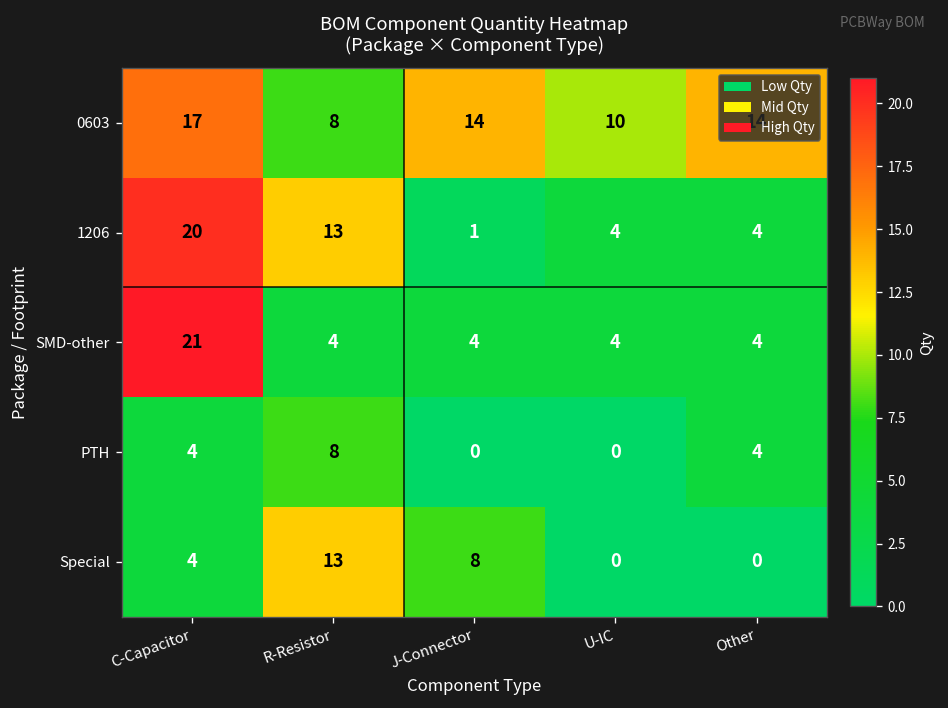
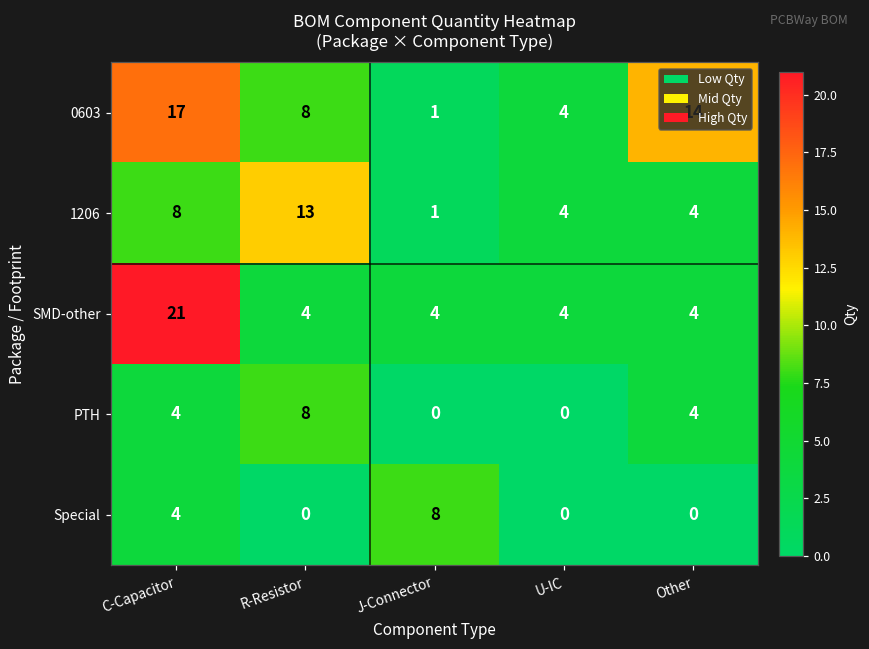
  {
    "0603": {
      "C-Capacitor": 17,
      "R-Resistor": 8,
-     "J-Connector": 14,
-     "U-IC": 10
+     "J-Connector": 1,
+     "U-IC": 4
    },
    "1206": {
-     "C-Capacitor": 20,
+     "C-Capacitor": 8,
      "R-Resistor": 13,
      "J-Connector": 1,
      "U-IC": 4,
      "Other": 4
    },
    "SMD-other": {
      "C-Capacitor": 21,
      "R-Resistor": 4,
      "J-Connector": 4,
      "U-IC": 4,
      "Other": 4
    },
    "PTH": {
      "C-Capacitor": 4,
      "R-Resistor": 8,
      "J-Connector": 0,
      "U-IC": 0,
      "Other": 4
    },
    "Special": {
      "C-Capacitor": 4,
-     "R-Resistor": 13,
+     "R-Resistor": 0,
      "J-Connector": 8,
      "U-IC": 0,
      "Other": 0
    }
  }
